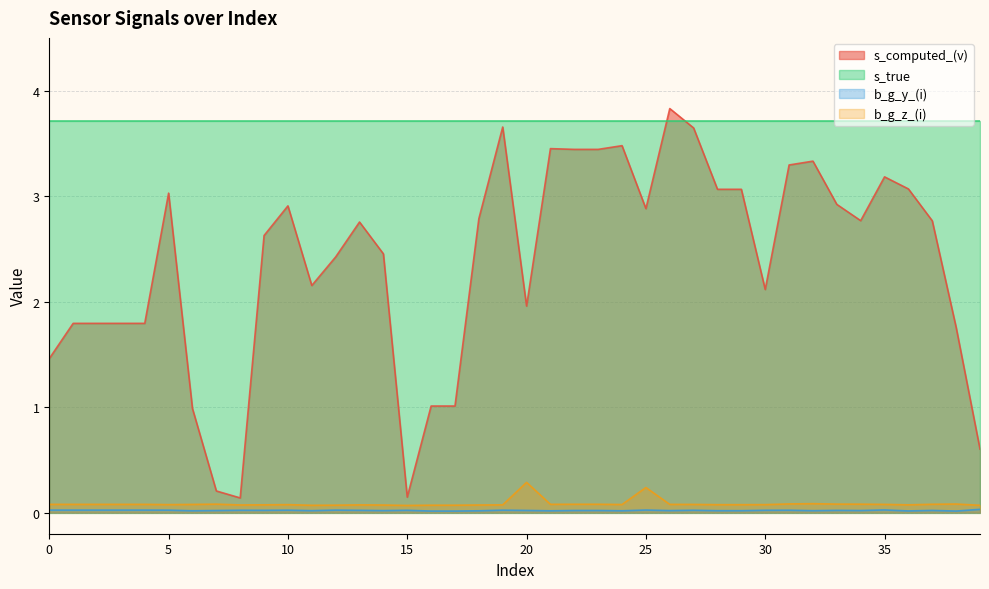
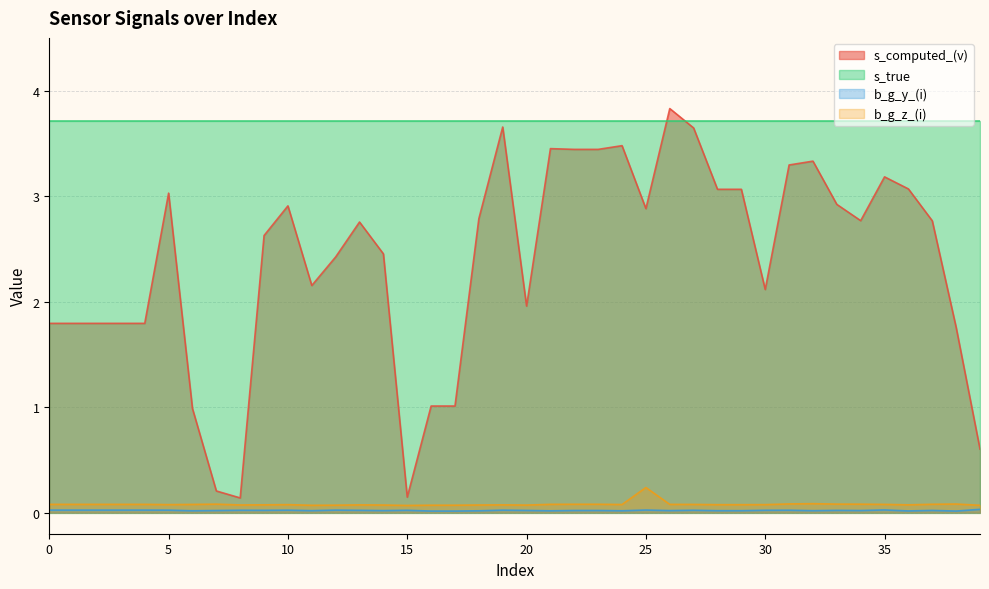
  {
    "s_computed_(v)": {
-     "0": 1.46,
+     "0": 1.79,
      "5": 3.03,
      "10": 2.91,
      "15": 0.15,
      "20": 1.96,
      "25": 2.88,
      "30": 2.11,
      "35": 3.18
    },
    "s_true": {
      "0": 3.71,
      "5": 3.71,
      "10": 3.71,
      "15": 3.71,
      "20": 3.71,
      "25": 3.71,
      "30": 3.71
    },
    "b_g_y_(i)": {
      "0": 0.02,
      "5": 0.02,
      "10": 0.02,
      "15": 0.02,
      "20": 0.02,
      "25": 0.02,
      "30": 0.02,
      "35": 0.03
    },
    "b_g_z_(i)": {
      "0": 0.08,
      "5": 0.08,
      "10": 0.08,
      "15": 0.07,
-     "20": 0.29,
+     "20": 0.07,
      "25": 0.24,
      "30": 0.08,
      "35": 0.08
    }
  }
